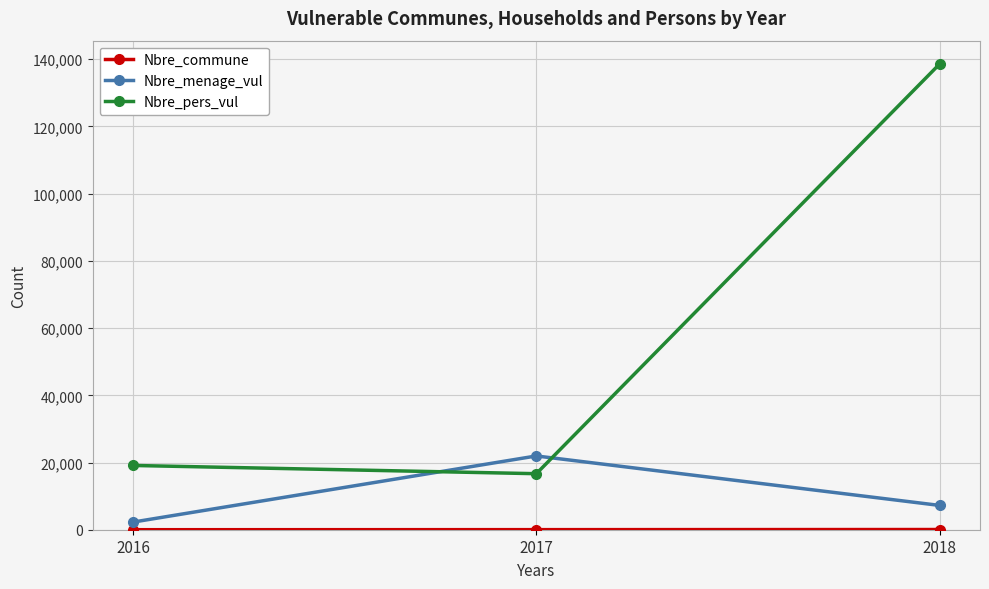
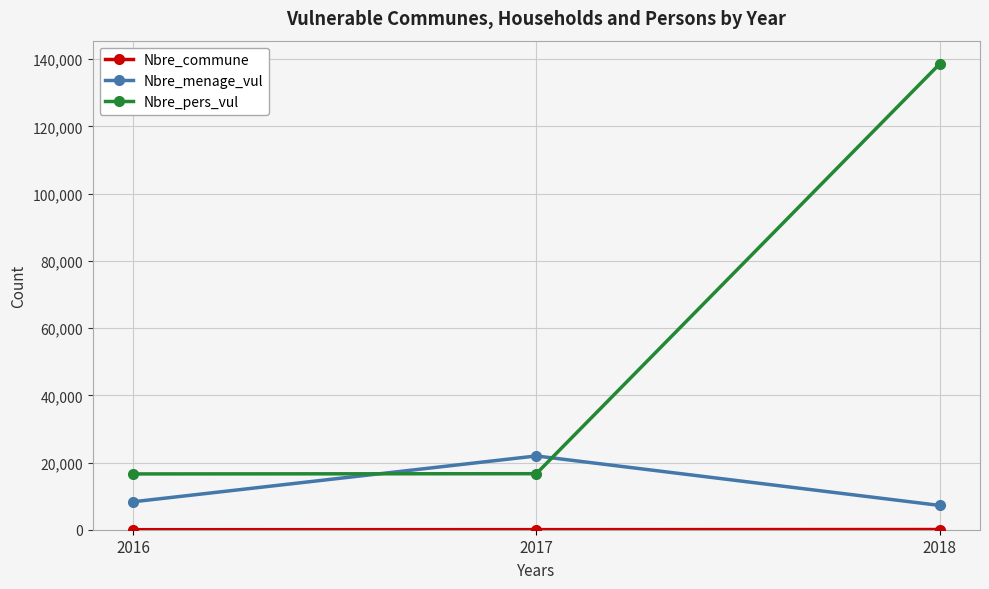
  {
    "Nbre_commune": {
      "2016": "0",
      "2017": "0",
      "2018": "0"
    },
    "Nbre_menage_vul": {
-     "2016": "2,000",
+     "2016": "8,000",
      "2017": "22,000",
      "2018": "7,000"
    },
    "Nbre_pers_vul": {
-     "2016": "19,000",
+     "2016": "17,000",
      "2017": "17,000",
      "2018": "139,000"
    }
  }
